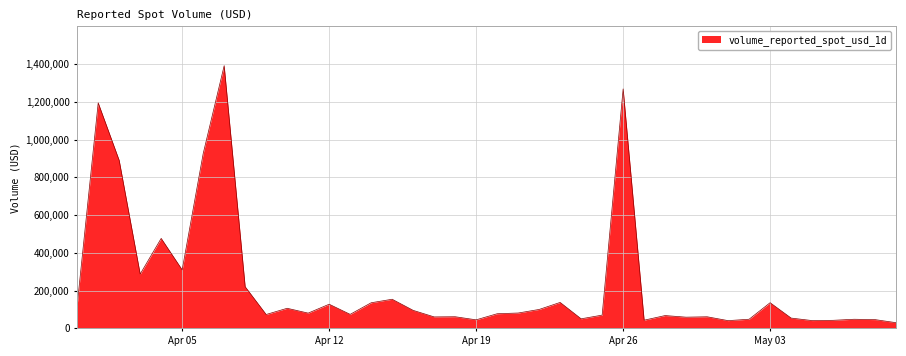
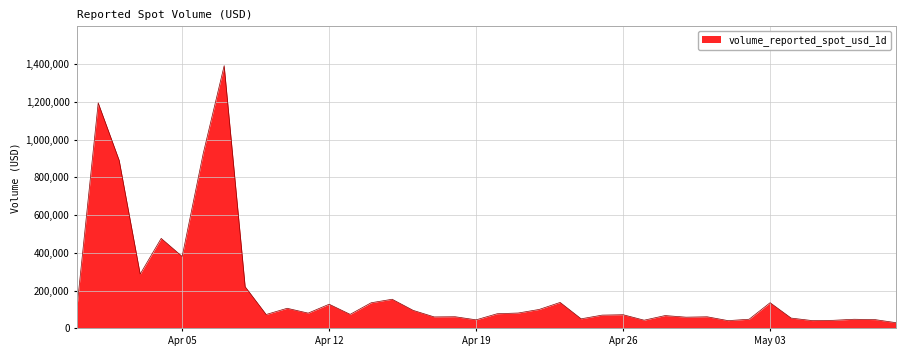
  {
-   "Apr 05": "310,000",
+   "Apr 05": "380,000",
    "Apr 12": "130,000",
    "Apr 19": "50,000",
-   "Apr 26": "1,270,000",
+   "Apr 26": "70,000",
    "May 03": "140,000"
  }
